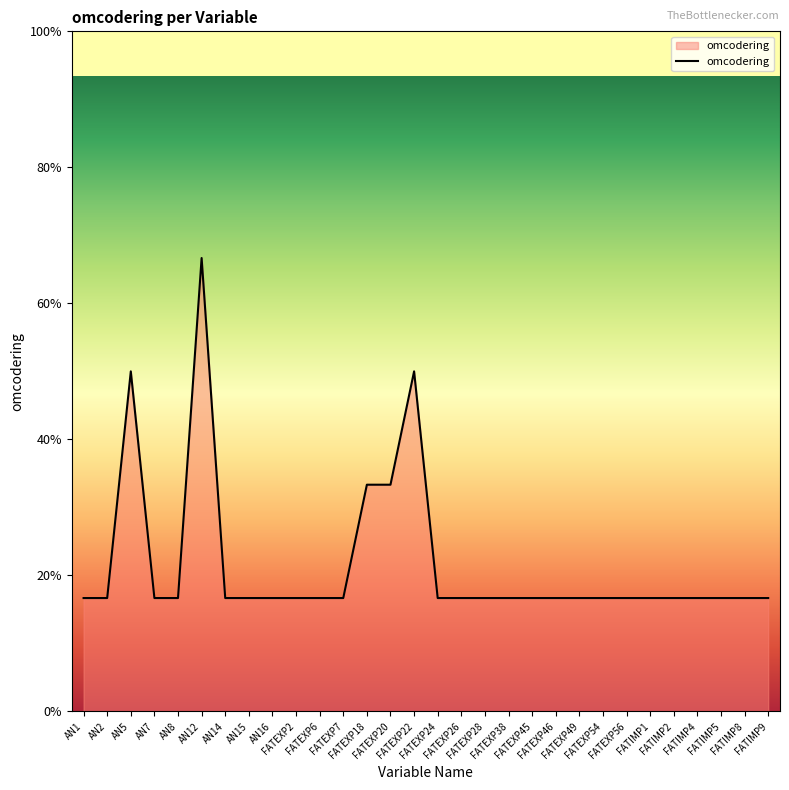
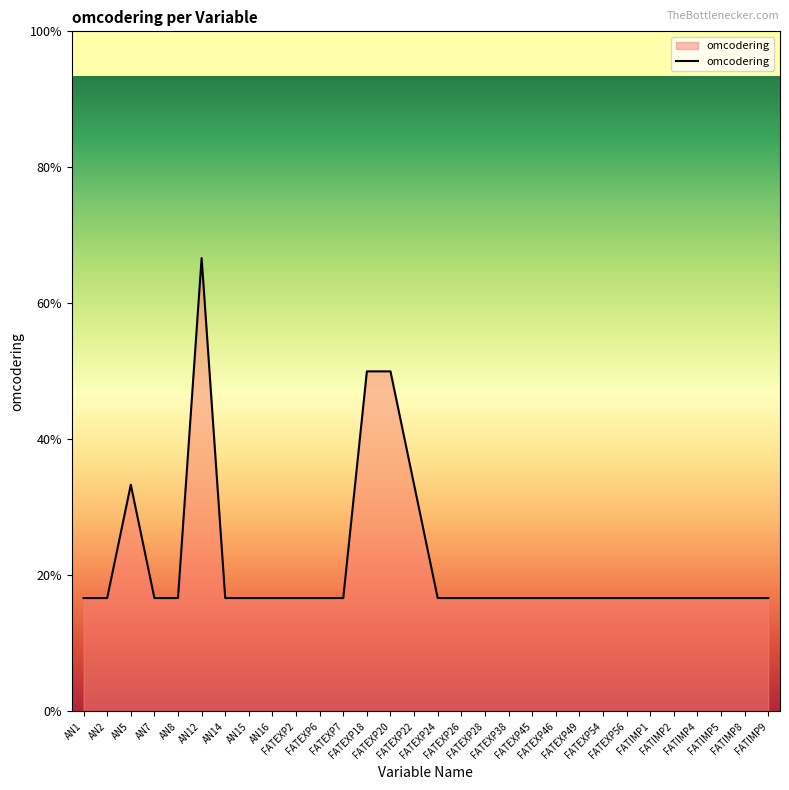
  {
    "AN1": "17%",
    "AN2": "17%",
-   "AN5": "50%",
+   "AN5": "33%",
    "AN7": "17%",
    "AN8": "17%",
    "AN12": "67%",
    "AN14": "17%",
    "AN15": "17%",
    "AN16": "17%",
    "FATEXP2": "17%",
    "FATEXP6": "17%",
    "FATEXP7": "17%",
-   "FATEXP18": "33%",
-   "FATEXP20": "33%",
-   "FATEXP22": "50%",
+   "FATEXP18": "50%",
+   "FATEXP20": "50%",
+   "FATEXP22": "33%",
    "FATEXP24": "17%",
    "FATEXP26": "17%",
    "FATEXP28": "17%",
    "FATEXP38": "17%",
    "FATEXP45": "17%",
    "FATEXP46": "17%",
    "FATEXP49": "17%",
    "FATEXP54": "17%",
    "FATEXP56": "17%",
    "FATIMP1": "17%",
    "FATIMP2": "17%",
    "FATIMP4": "17%",
    "FATIMP5": "17%",
    "FATIMP8": "17%",
    "FATIMP9": "17%"
  }
